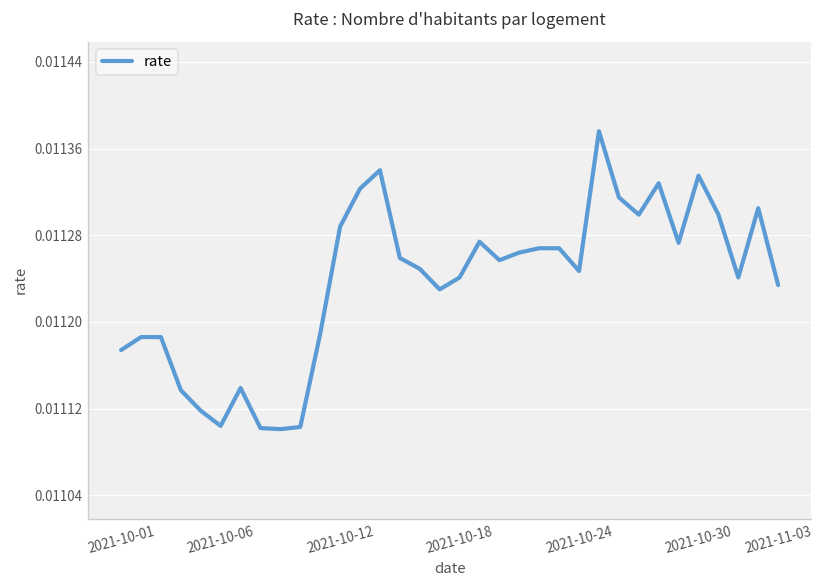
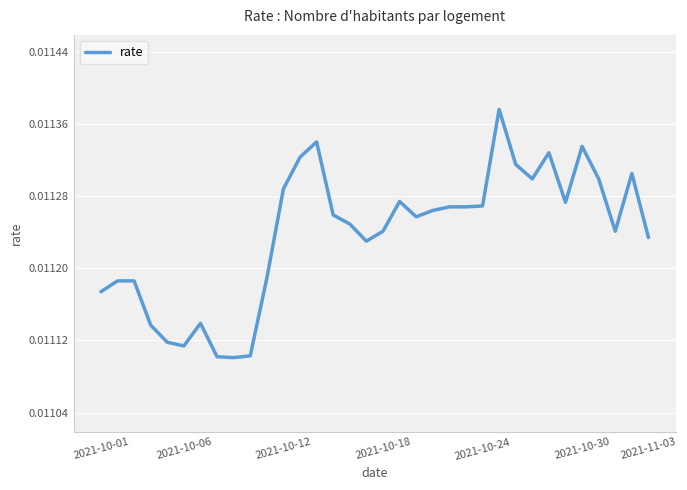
  {
    "2021-10-01": 0.01117,
-   "2021-10-06": 0.01110,
+   "2021-10-06": 0.01111,
    "2021-10-12": 0.01129,
    "2021-10-18": 0.01124,
-   "2021-10-24": 0.01125,
+   "2021-10-24": 0.01127,
    "2021-10-30": 0.01134,
    "2021-11-03": 0.01123
  }
